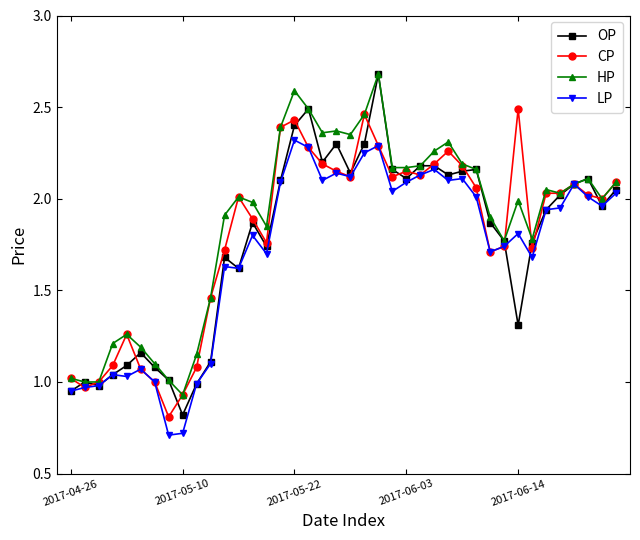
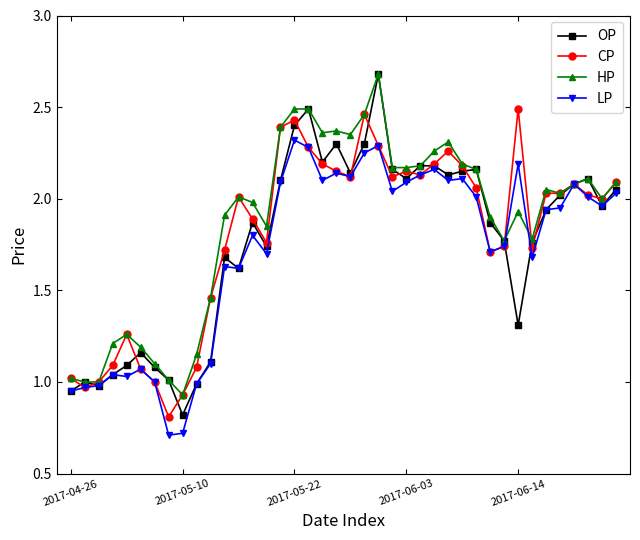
  {
    "OP": {
      "2017-05-10": 0.82,
      "2017-05-22": 2.40,
      "2017-06-03": 2.11,
      "2017-06-14": 1.31
    },
    "CP": {
      "2017-05-22": 2.43,
      "2017-06-03": 2.15,
      "2017-06-14": 2.49
    },
    "HP": {
-     "2017-05-22": 2.59,
+     "2017-05-22": 2.49,
      "2017-06-03": 2.17,
-     "2017-06-14": 1.99
+     "2017-06-14": 1.93
    },
    "LP": {
      "2017-05-10": 0.72,
      "2017-05-22": 2.32,
      "2017-06-03": 2.09,
-     "2017-06-14": 1.81
+     "2017-06-14": 2.19
    }
  }
